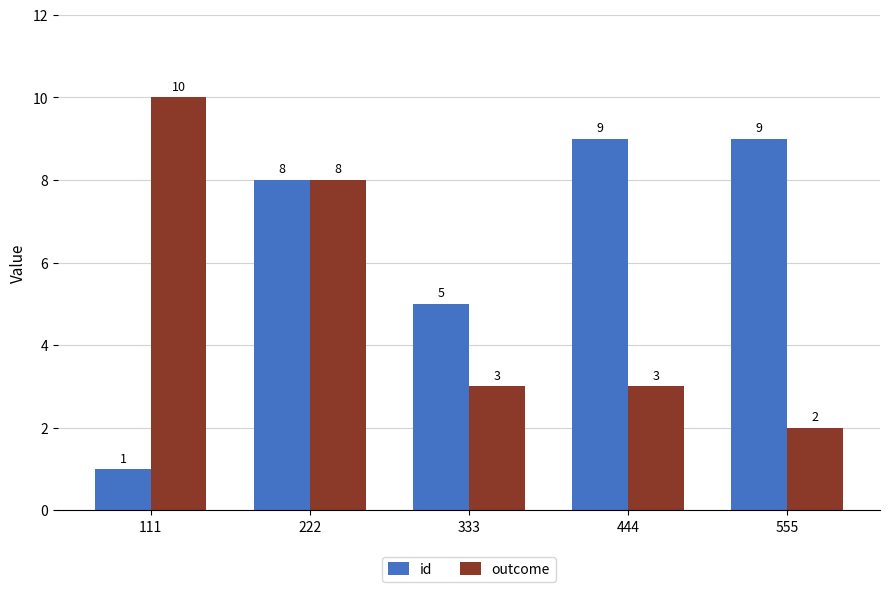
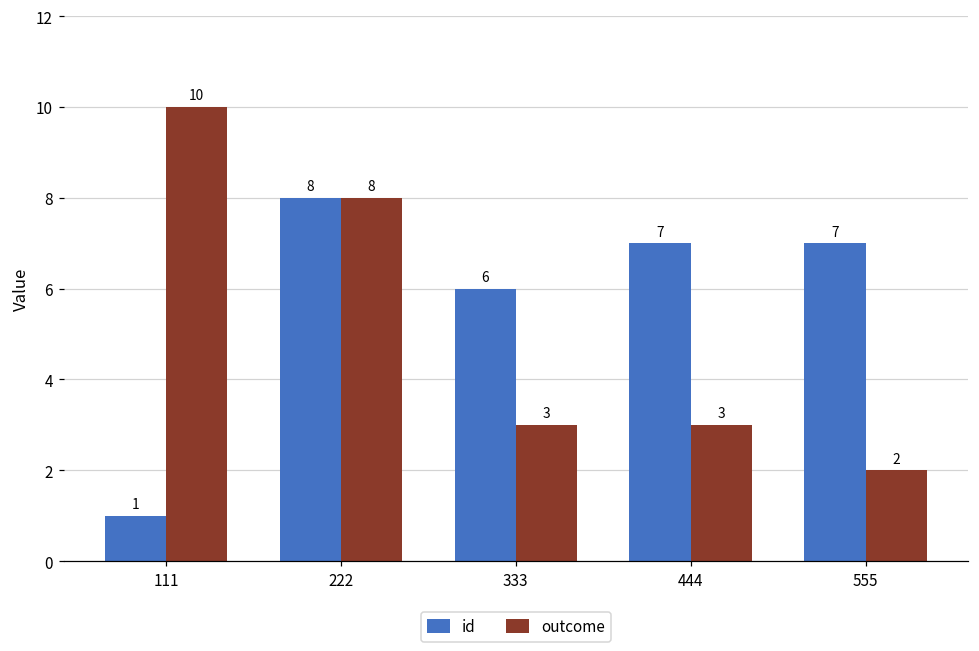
  {
    "id": {
      "111": 1,
      "222": 8,
-     "333": 5,
-     "444": 9,
-     "555": 9
+     "333": 6,
+     "444": 7,
+     "555": 7
    },
    "outcome": {
      "111": 10,
      "222": 8,
      "333": 3,
      "444": 3,
      "555": 2
    }
  }
